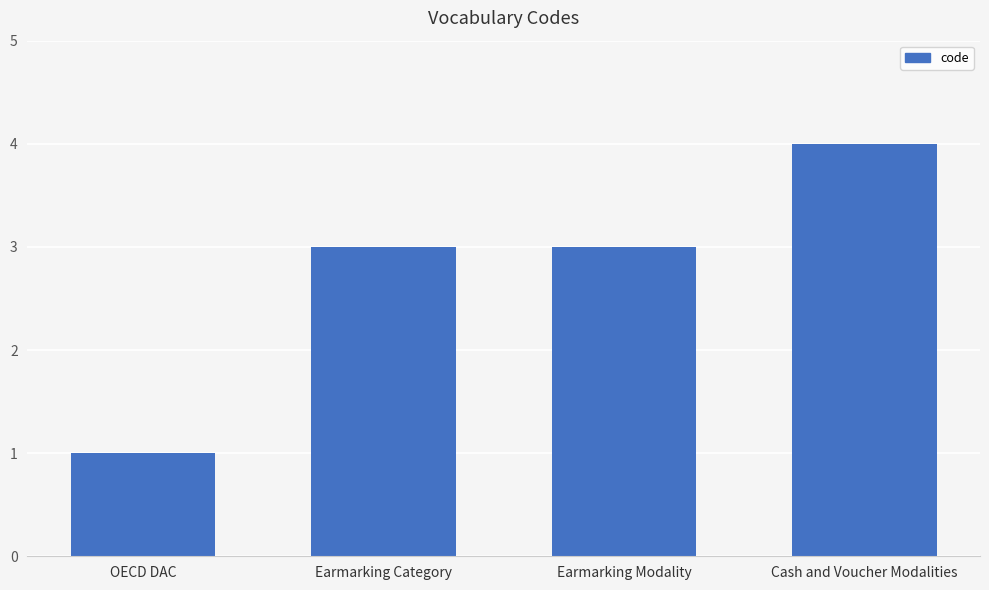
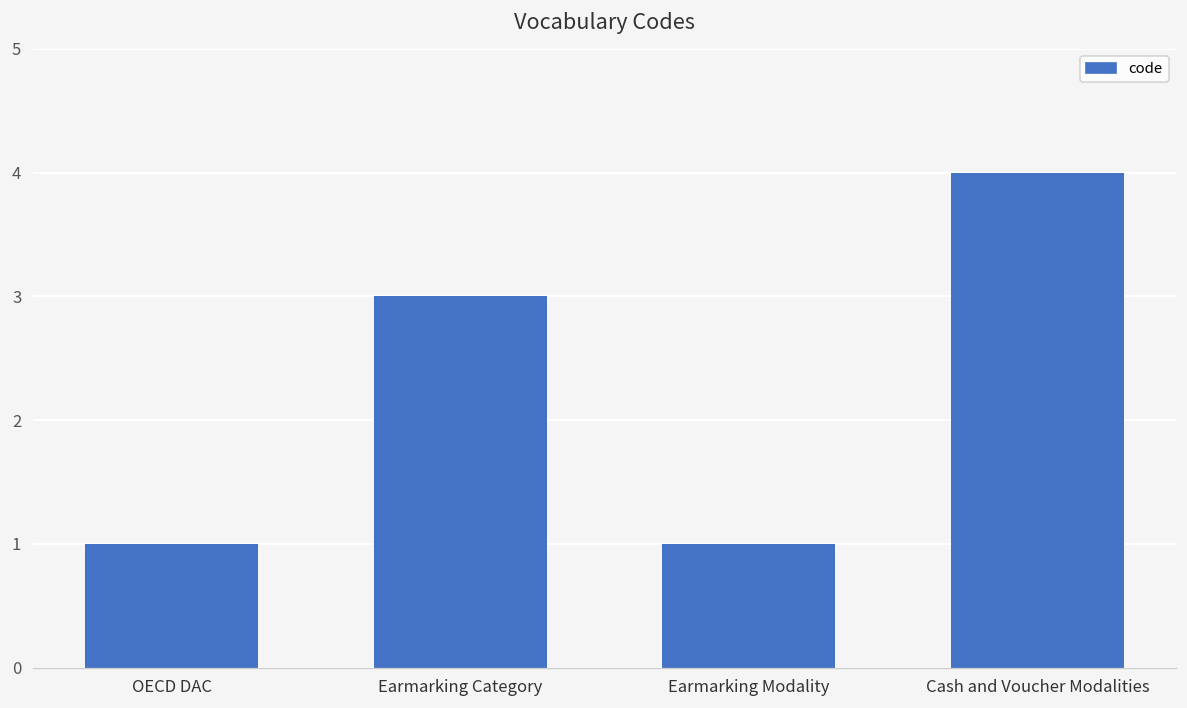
  {
    "OECD DAC": 1,
    "Earmarking Category": 3,
-   "Earmarking Modality": 3,
+   "Earmarking Modality": 1,
    "Cash and Voucher Modalities": 4
  }
